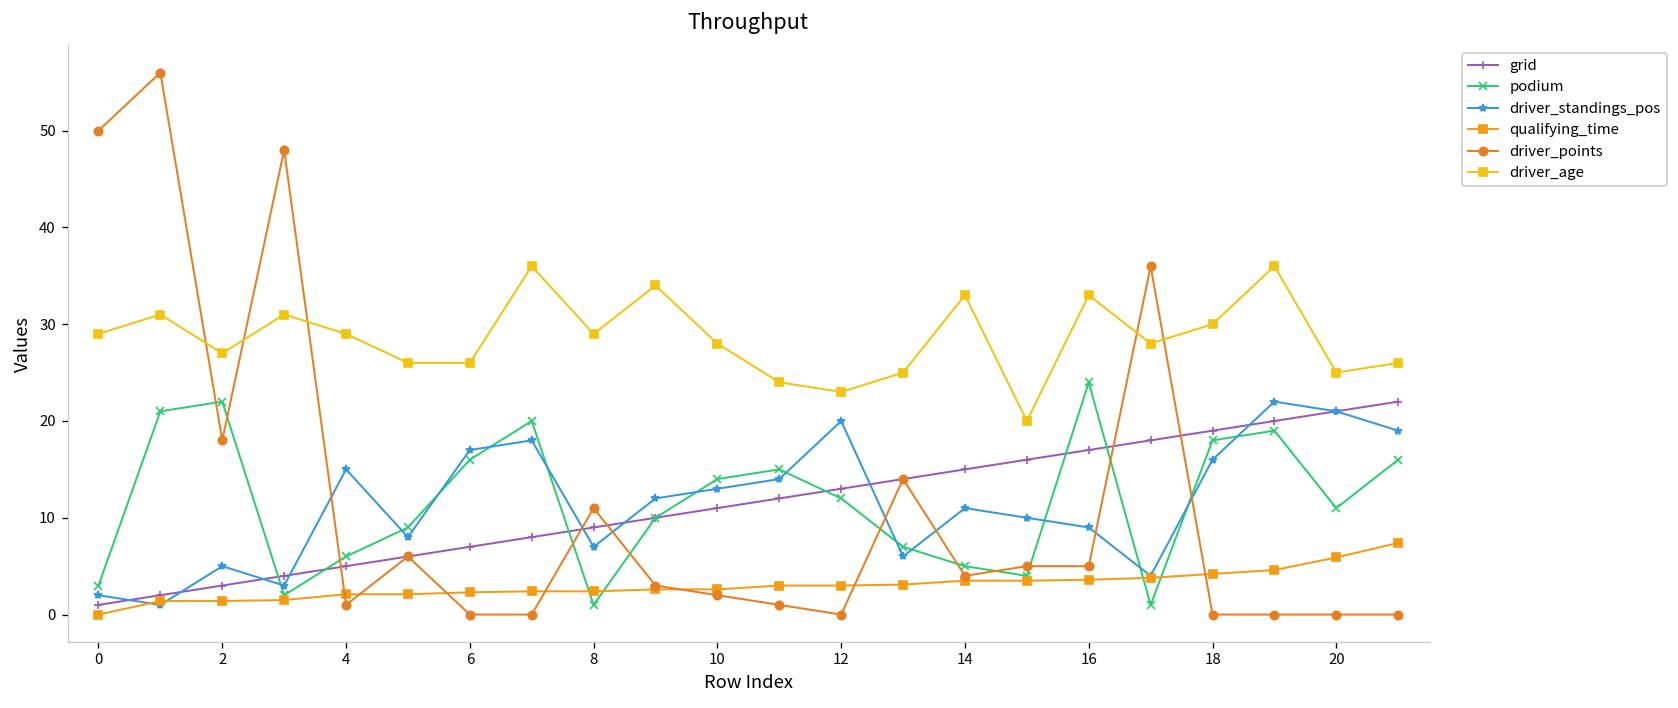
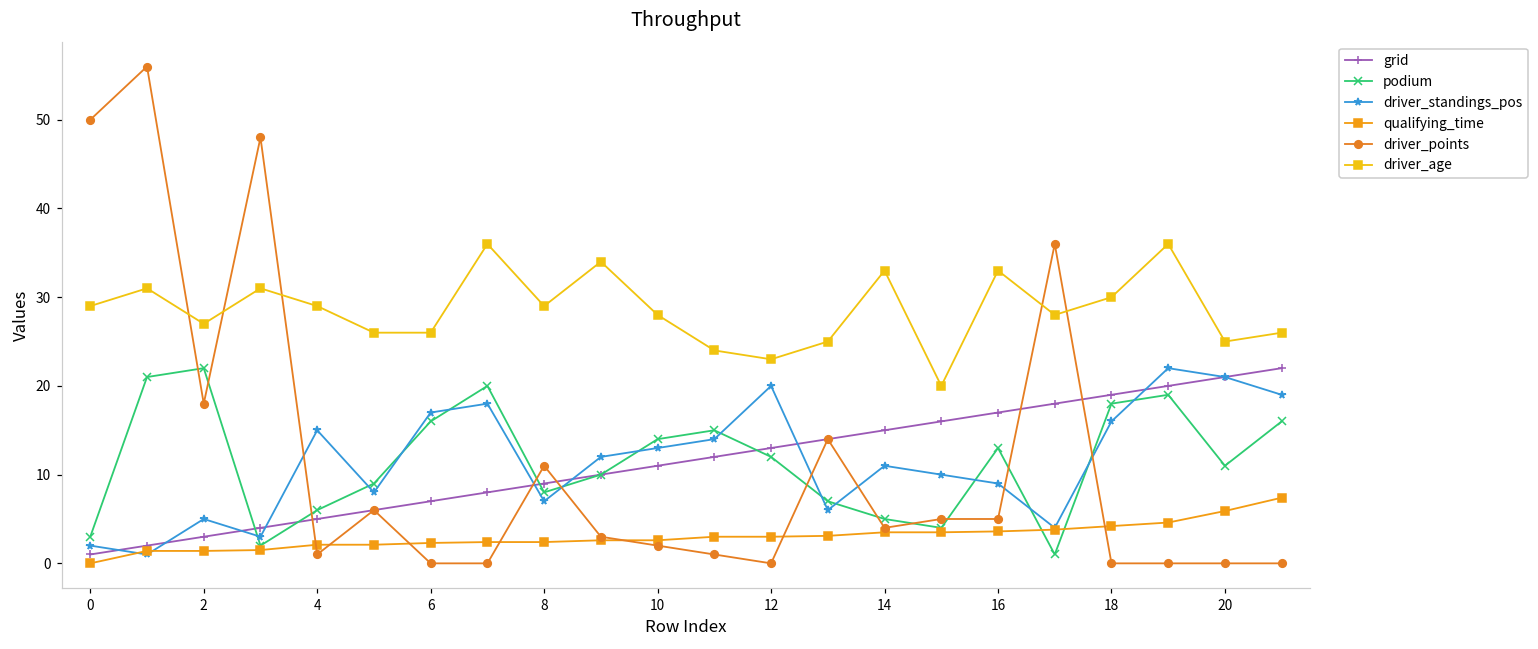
  {
    "grid": {
      "0": 1,
      "2": 3,
      "4": 5,
      "6": 7,
      "8": 9,
      "10": 11,
      "12": 13,
      "14": 15,
      "16": 17,
      "18": 19
    },
    "podium": {
      "0": 3,
      "2": 22,
      "4": 6,
      "6": 16,
-     "8": 1,
+     "8": 8,
      "10": 14,
      "12": 12,
      "14": 5,
-     "16": 24,
+     "16": 13,
      "18": 18,
      "20": 11
    },
    "driver_standings_pos": {
      "0": 2,
      "2": 5,
      "4": 15,
      "6": 17,
      "8": 7,
      "10": 13,
      "12": 20,
      "14": 11,
      "16": 9,
      "18": 16
    }
  }
